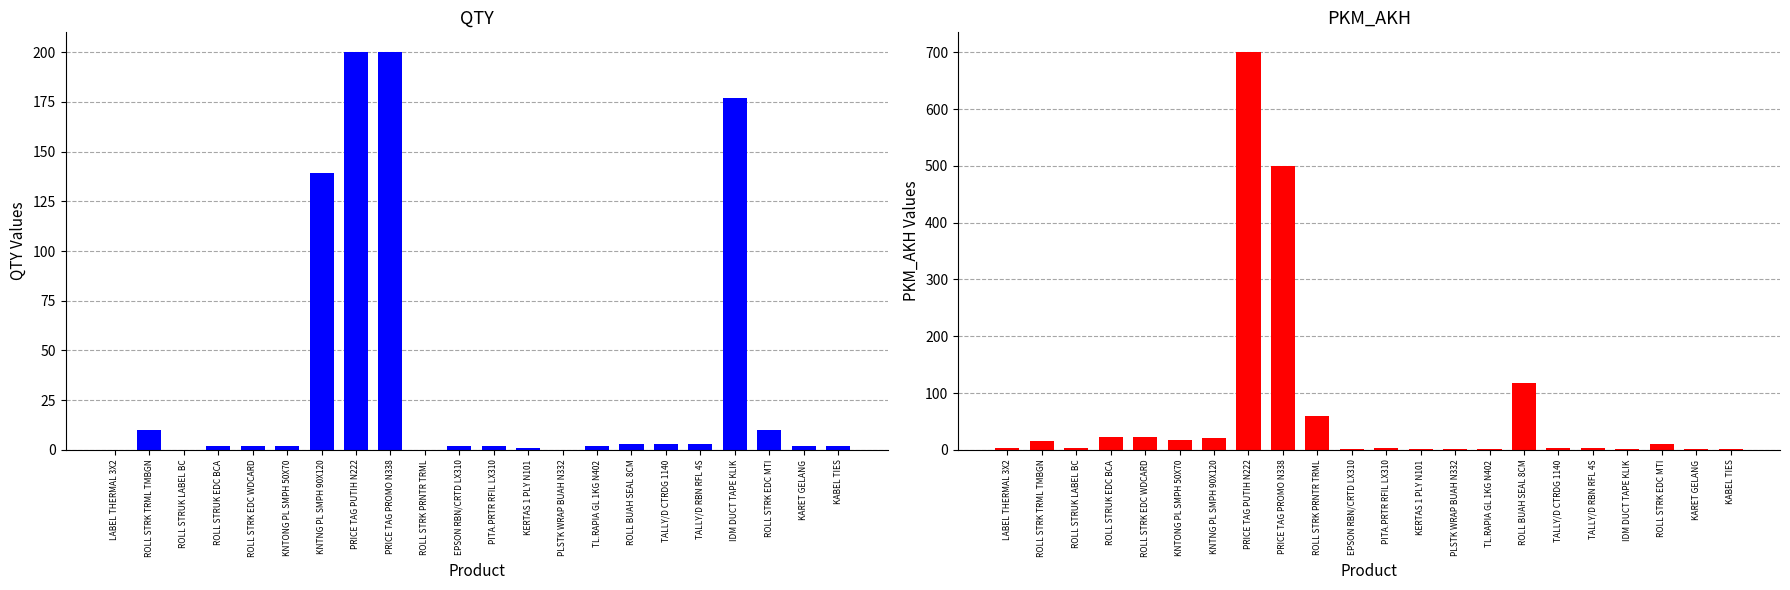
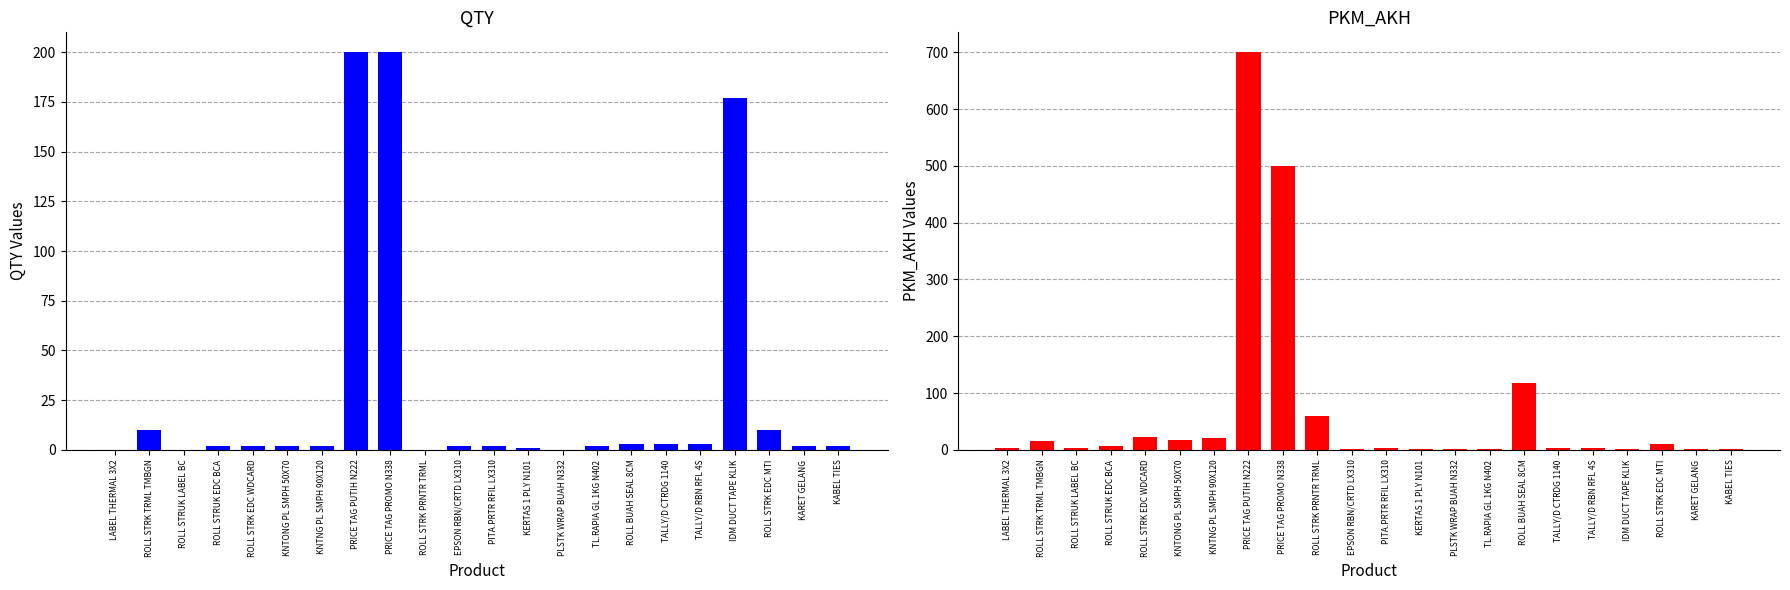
  {
    "QTY": {
      "LABEL THERMAL 3X2": 0,
      "ROLL STRK TRML TMBGN": 10,
      "ROLL STRUK LABEL BC": 0,
      "ROLL STRUK EDC BCA": 2,
      "ROLL STRK EDC WDCARD": 2,
      "KNTONG PL SMPH 50X70": 2,
-     "KNTNG PL SMPH 90X120": 139,
+     "KNTNG PL SMPH 90X120": 2,
      "PRICE TAG PUTIH N222": 200,
      "PRICE TAG PROMO N338": 200,
      "ROLL STRK PRNTR TRML": 0,
      "EPSON RBN/CRTD LX310": 2,
      "PITA.PRTR RFIL LX310": 2,
      "PLSTK WRAP BUAH N332": 0,
      "TL.RAPIA GL 1KG N402": 2,
      "ROLL BUAH SEAL 8CM": 3,
      "TALLY/D CTRDG 1140": 3,
      "TALLY/D RBN RFL 4S": 3,
      "IDM DUCT TAPE KLIK": 177,
      "ROLL STRK EDC MTI": 10,
      "KARET GELANG": 2,
      "KABEL TIES": 2
    },
    "PKM_AKH": {
      "ROLL STRK TRML TMBGN": 20,
-     "ROLL STRUK EDC BCA": 20,
+     "ROLL STRUK EDC BCA": 10,
      "ROLL STRK EDC WDCARD": 20,
      "KNTONG PL SMPH 50X70": 20,
      "KNTNG PL SMPH 90X120": 20,
      "PRICE TAG PUTIH N222": 700,
      "PRICE TAG PROMO N338": 500,
      "ROLL STRK PRNTR TRML": 60,
      "ROLL BUAH SEAL 8CM": 120,
      "ROLL STRK EDC MTI": 10
    }
  }
